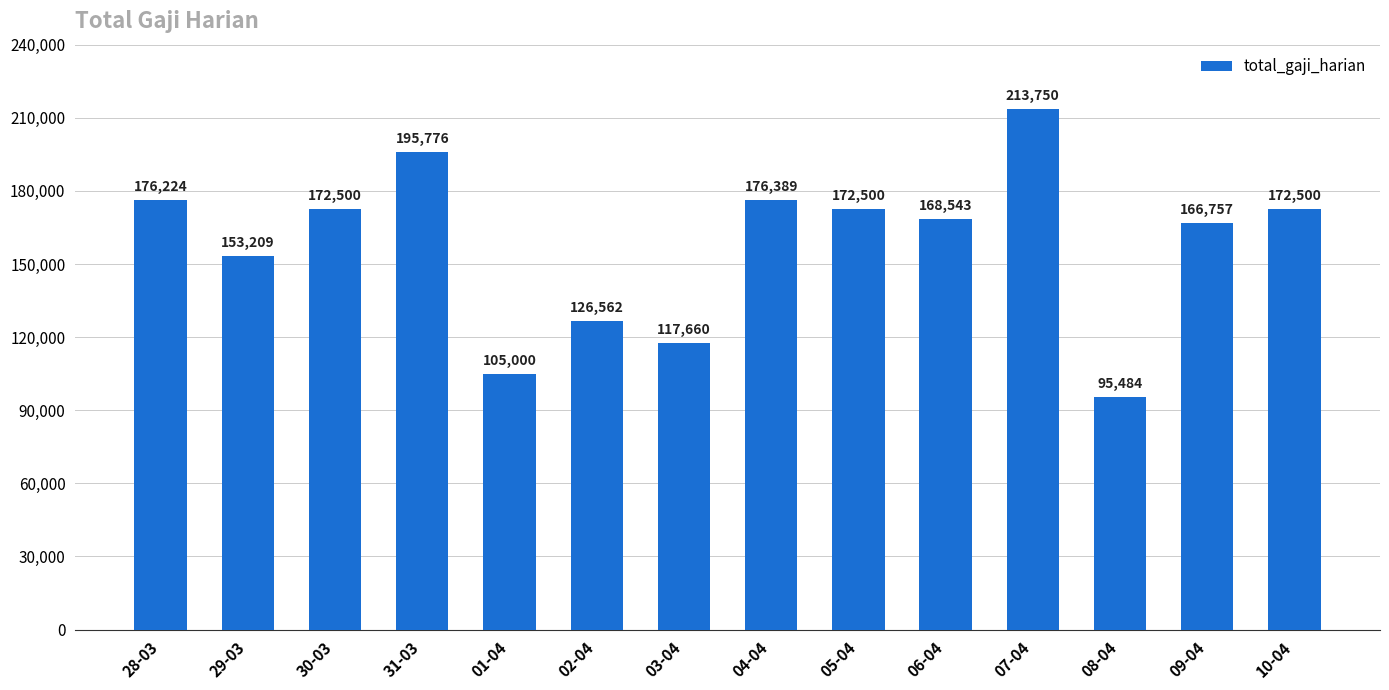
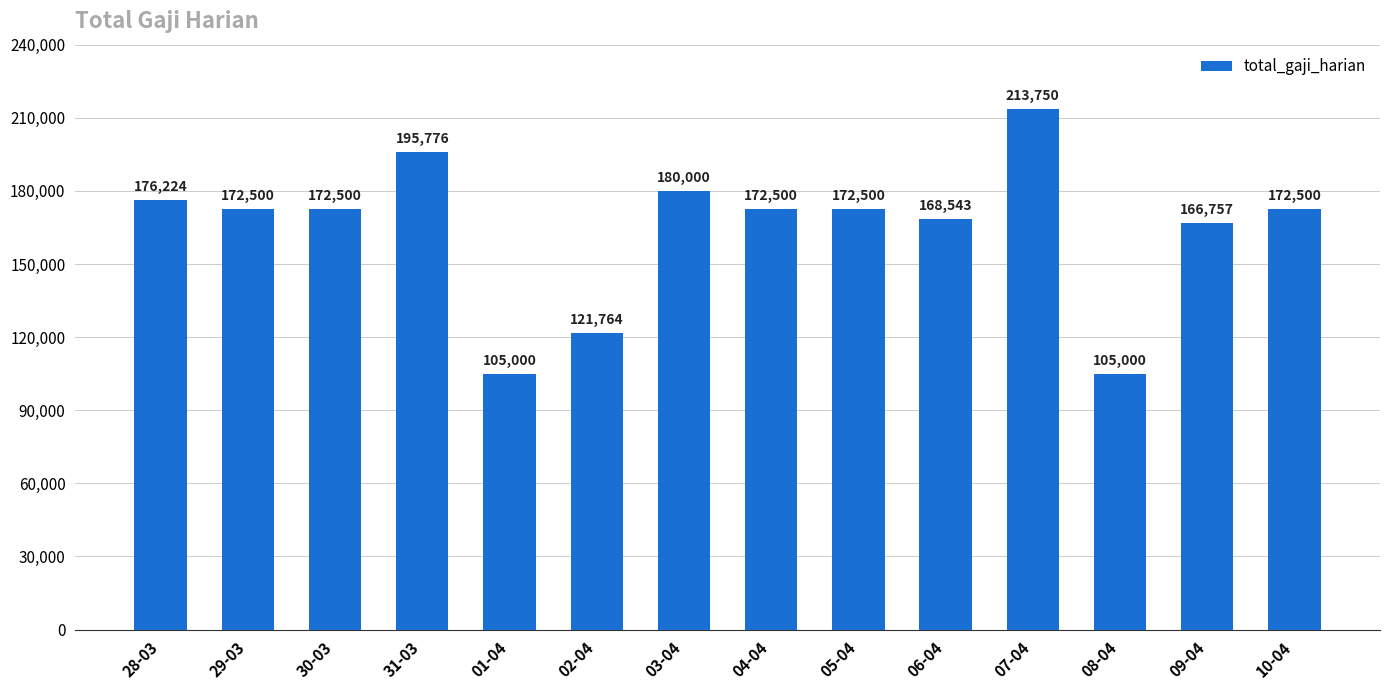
  {
    "28-03": "176,224",
-   "29-03": "153,209",
+   "29-03": "172,500",
    "30-03": "172,500",
    "31-03": "195,776",
    "01-04": "105,000",
-   "02-04": "126,562",
-   "03-04": "117,660",
-   "04-04": "176,389",
+   "02-04": "121,764",
+   "03-04": "180,000",
+   "04-04": "172,500",
    "05-04": "172,500",
    "06-04": "168,543",
    "07-04": "213,750",
-   "08-04": "95,484",
+   "08-04": "105,000",
    "09-04": "166,757",
    "10-04": "172,500"
  }
